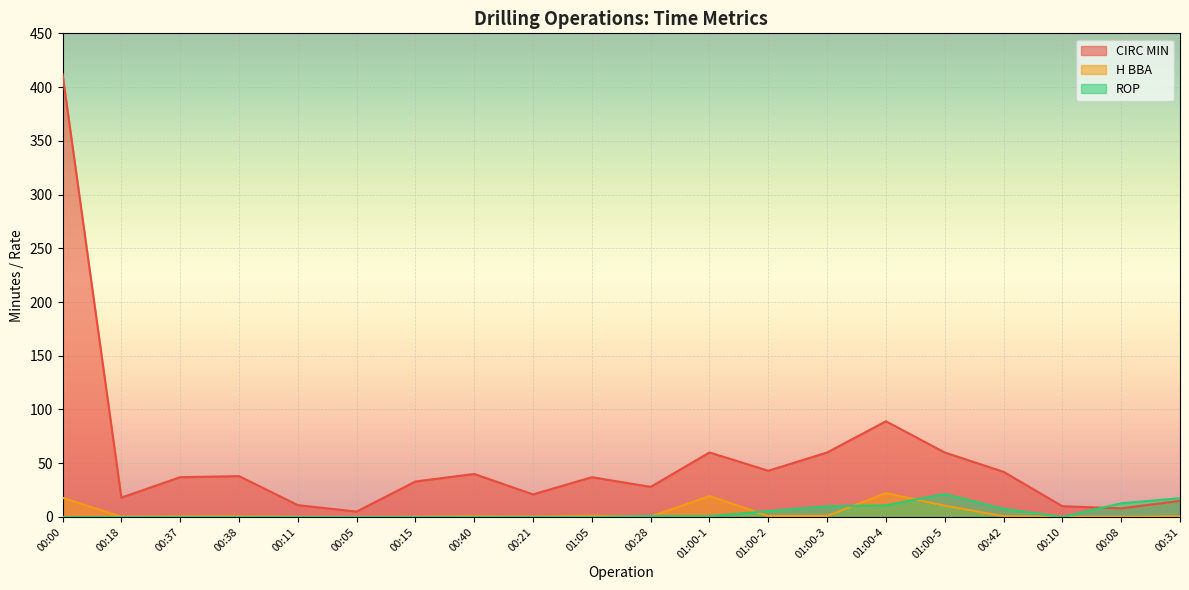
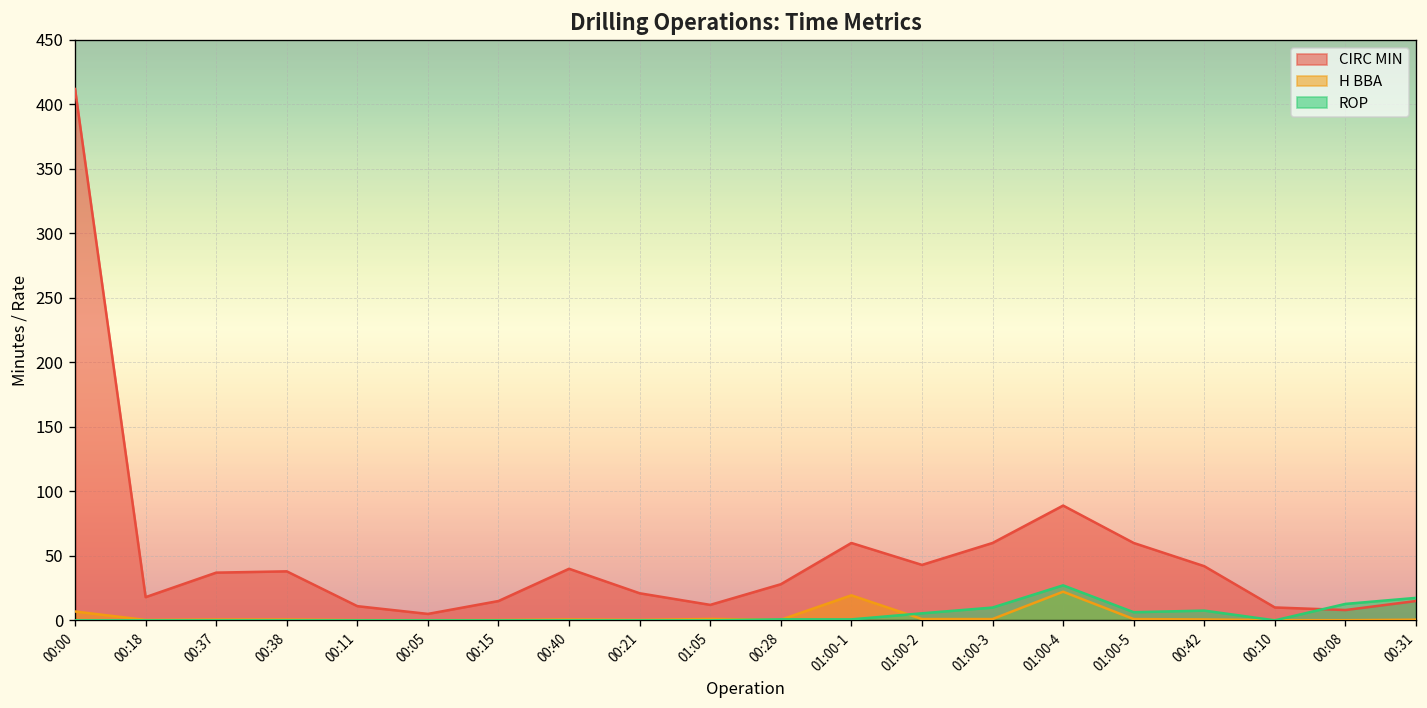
  {
    "CIRC MIN": {
      "00:00": 412,
      "00:18": 18,
      "00:37": 37,
      "00:38": 38,
      "00:11": 11,
      "00:05": 5,
-     "00:15": 33,
+     "00:15": 15,
      "00:40": 40,
      "00:21": 21,
-     "01:05": 37,
+     "01:05": 12,
      "00:28": 28,
      "01:00-1": 60,
      "01:00-2": 43,
      "01:00-3": 60,
      "01:00-4": 89,
      "01:00-5": 60,
      "00:42": 42,
      "00:10": 10,
      "00:08": 8,
      "00:31": 15
    },
    "H BBA": {
-     "00:00": 18,
+     "00:00": 7,
      "01:00-1": 19,
      "01:00-2": 1,
      "01:00-3": 1,
      "01:00-4": 22,
-     "01:00-5": 11,
+     "01:00-5": 1,
      "00:42": 1,
      "00:08": 0,
      "00:31": 1
    },
    "ROP": {
      "00:00": 0,
      "01:00-1": 1,
      "01:00-2": 5,
      "01:00-3": 10,
-     "01:00-4": 11,
-     "01:00-5": 21,
+     "01:00-4": 27,
+     "01:00-5": 6,
      "00:42": 8,
      "00:08": 13,
      "00:31": 17
    }
  }
